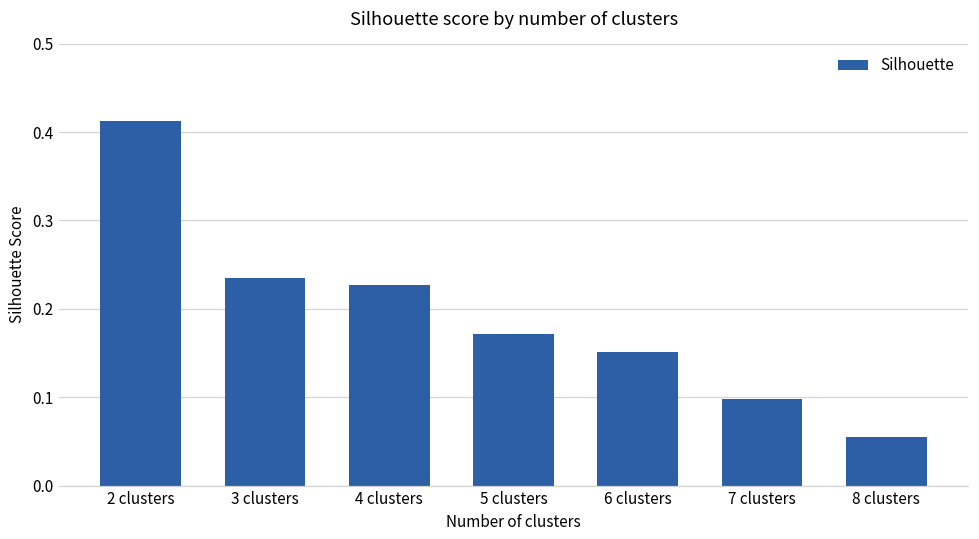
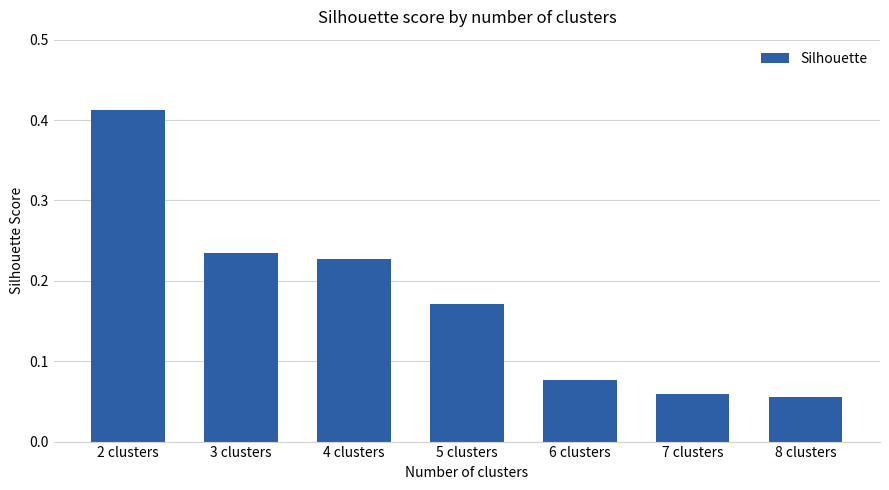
  {
    "2 clusters": 0.41,
    "3 clusters": 0.23,
    "4 clusters": 0.23,
    "5 clusters": 0.17,
-   "6 clusters": 0.15,
-   "7 clusters": 0.10,
+   "6 clusters": 0.08,
+   "7 clusters": 0.06,
    "8 clusters": 0.06
  }
